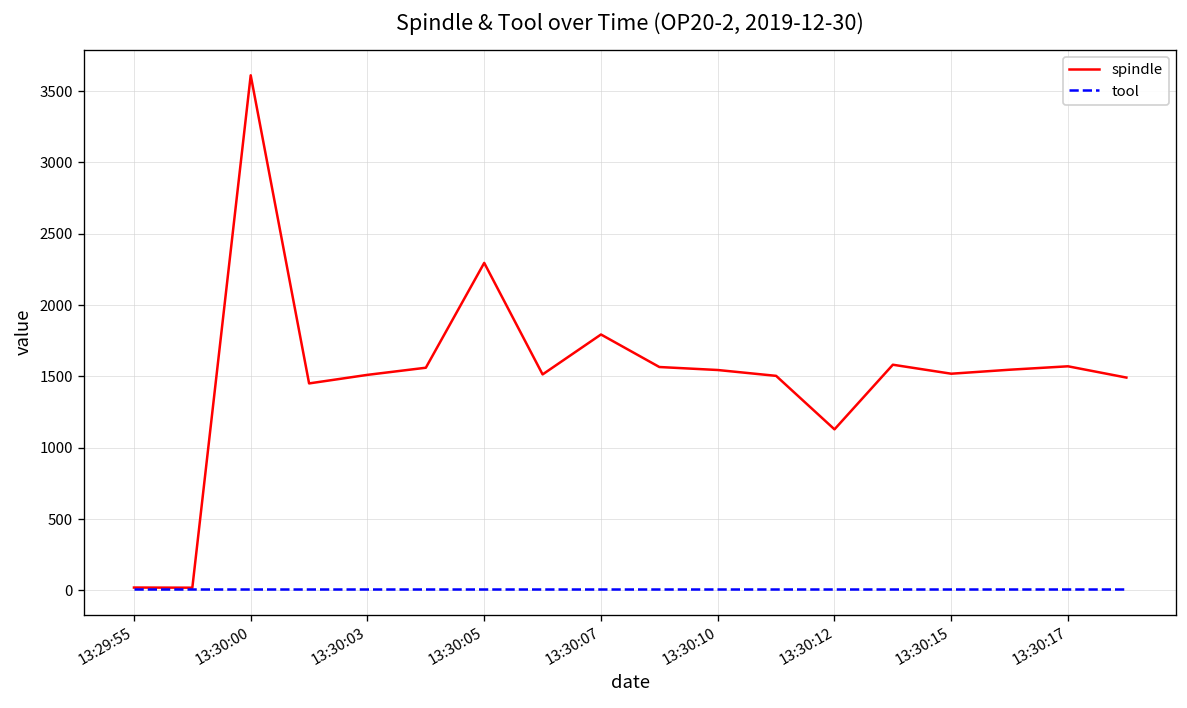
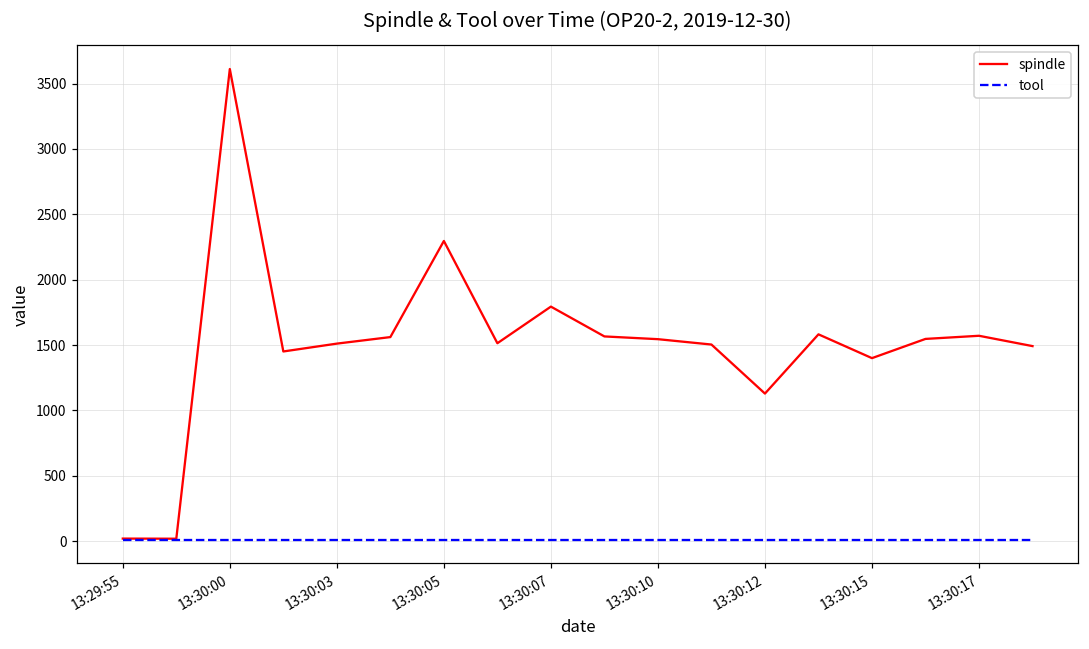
  {
    "spindle": {
      "13:30:00": 3610,
      "13:30:03": 1510,
      "13:30:05": 2300,
      "13:30:07": 1790,
      "13:30:10": 1550,
      "13:30:12": 1130,
-     "13:30:15": 1520,
+     "13:30:15": 1400,
      "13:30:17": 1570
    },
    "tool": {
      "13:30:00": 10,
      "13:30:03": 10,
      "13:30:05": 10,
      "13:30:07": 10,
      "13:30:10": 10,
      "13:30:12": 10,
      "13:30:15": 10,
      "13:30:17": 10
    }
  }
